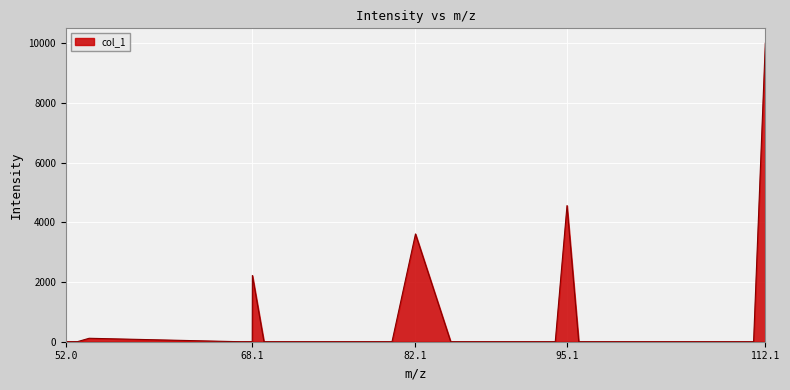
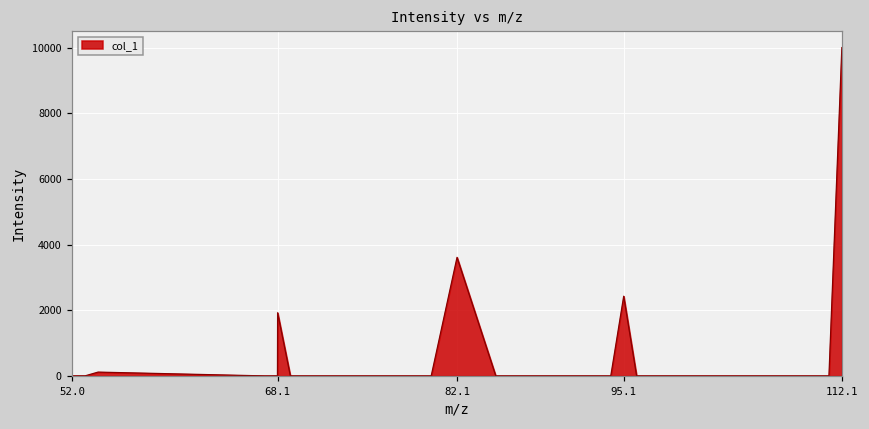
  {
    "52.0": 0,
-   "68.1": 2200,
+   "68.1": 1900,
    "82.1": 3600,
-   "95.1": 4600,
+   "95.1": 2400,
    "112.1": 10000
  }
